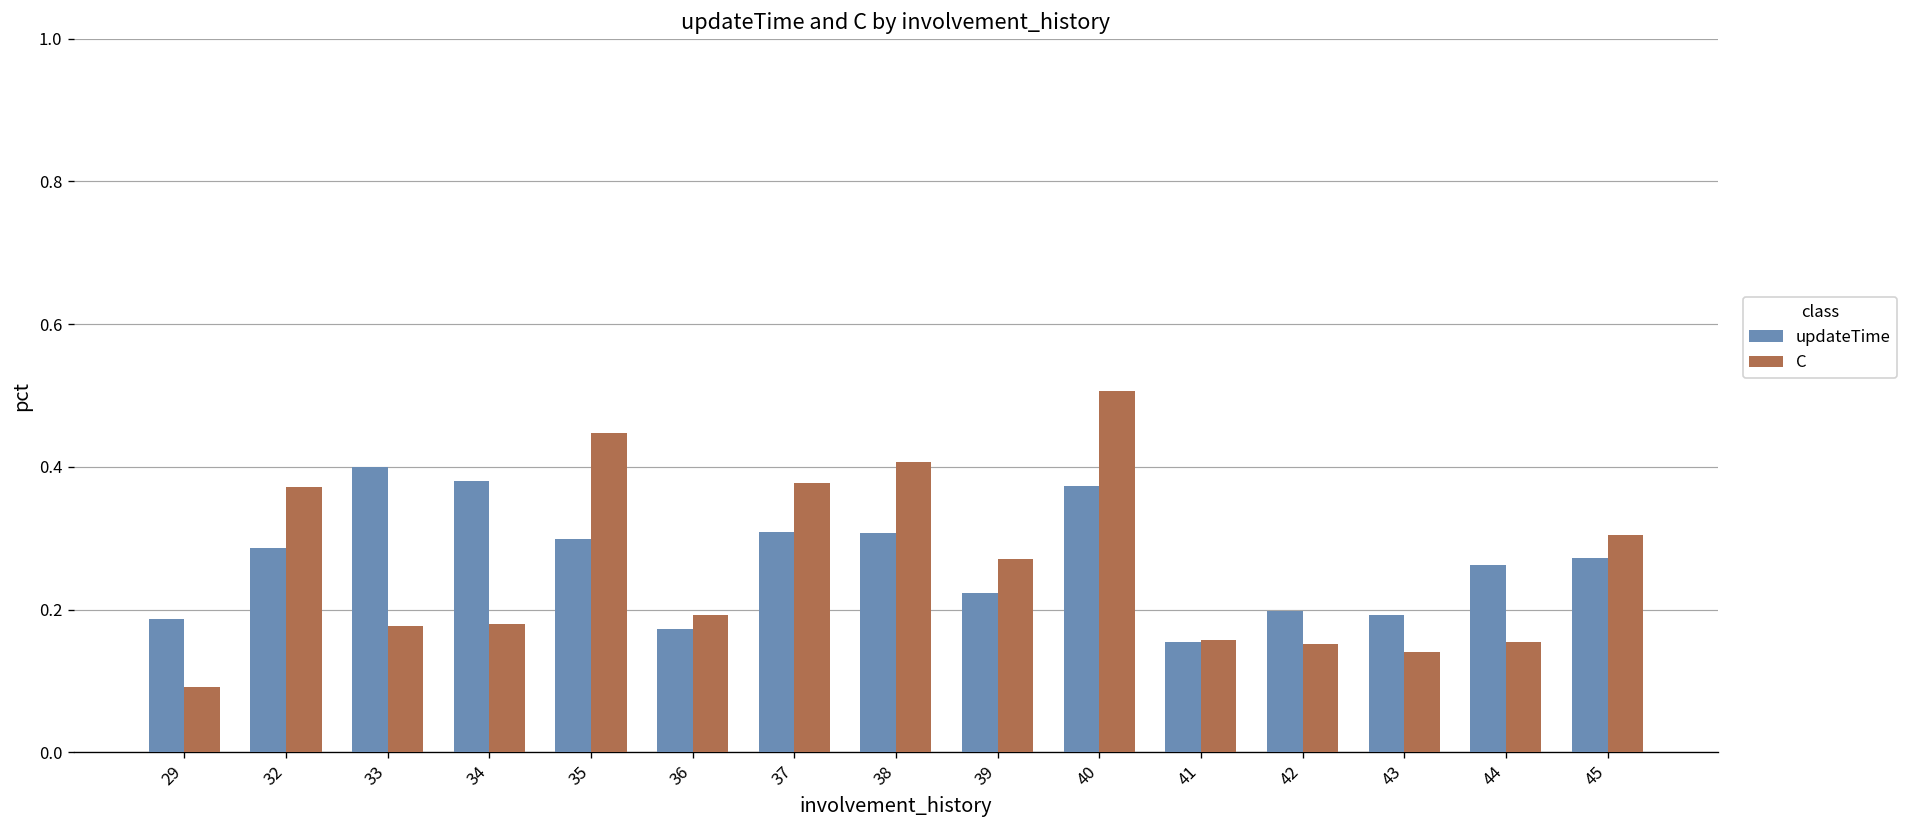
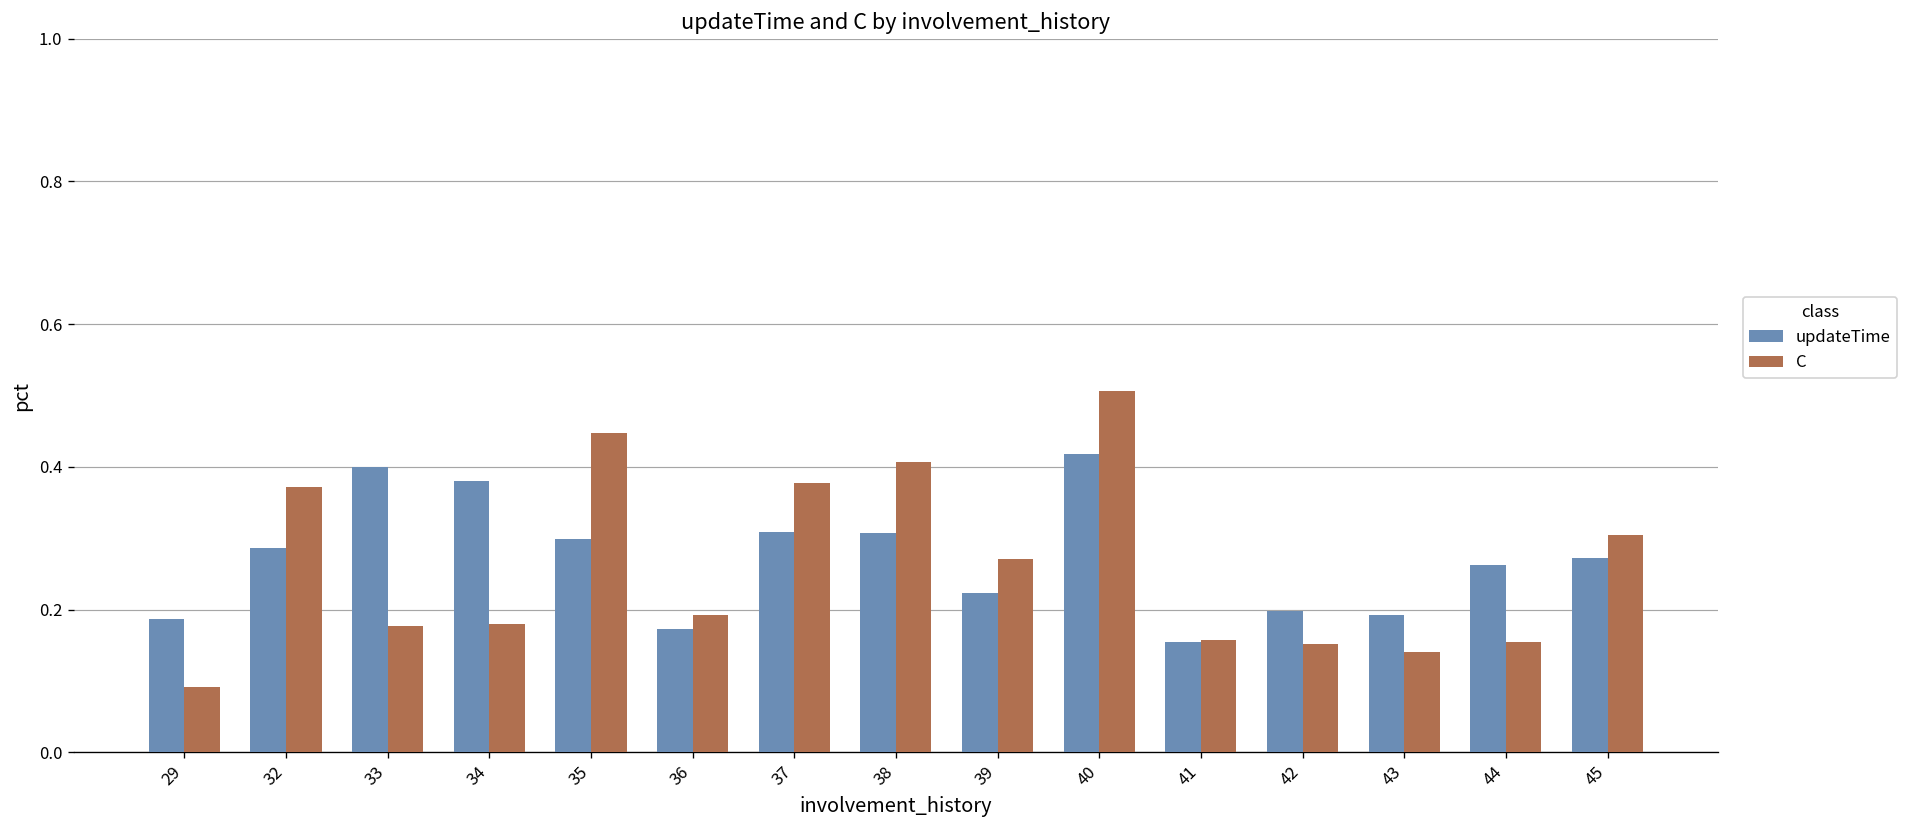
  {
    "updateTime": {
      "29": 0.19,
      "32": 0.29,
      "33": 0.40,
      "34": 0.38,
      "35": 0.30,
      "36": 0.17,
      "37": 0.31,
      "38": 0.31,
      "39": 0.22,
-     "40": 0.37,
+     "40": 0.42,
      "41": 0.15,
      "42": 0.20,
      "43": 0.19,
      "44": 0.26,
      "45": 0.27
    },
    "C": {
      "29": 0.09,
      "32": 0.37,
      "33": 0.18,
      "34": 0.18,
      "35": 0.45,
      "36": 0.19,
      "37": 0.38,
      "38": 0.41,
      "39": 0.27,
      "40": 0.51,
      "41": 0.16,
      "42": 0.15,
      "43": 0.14,
      "44": 0.15,
      "45": 0.30
    }
  }
